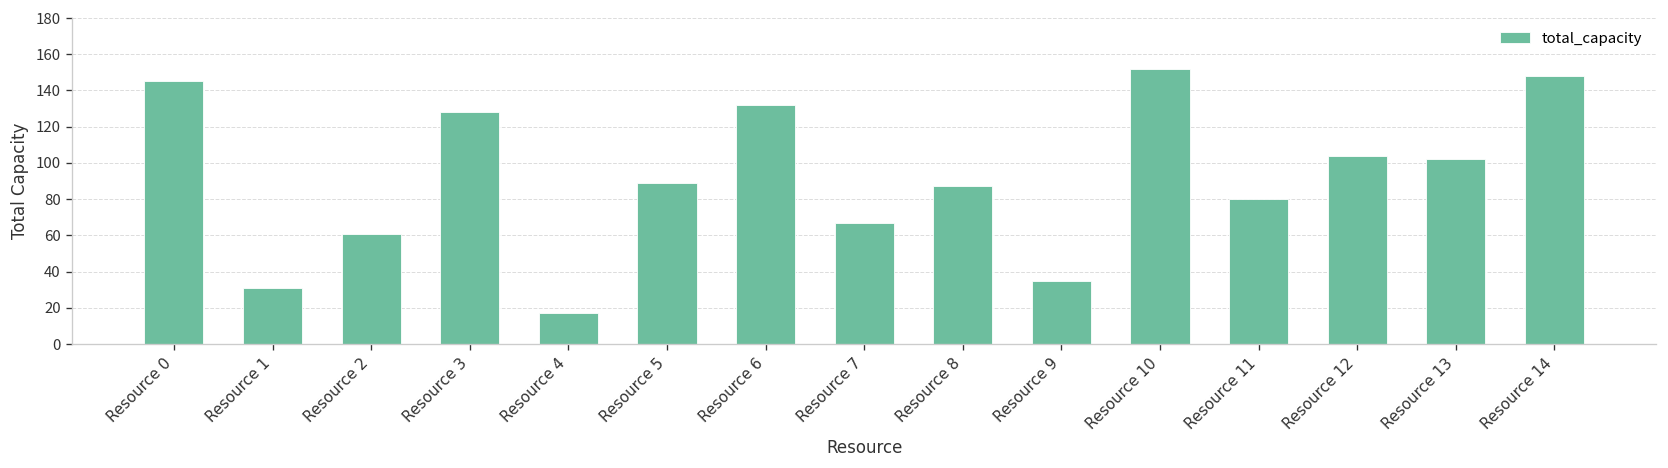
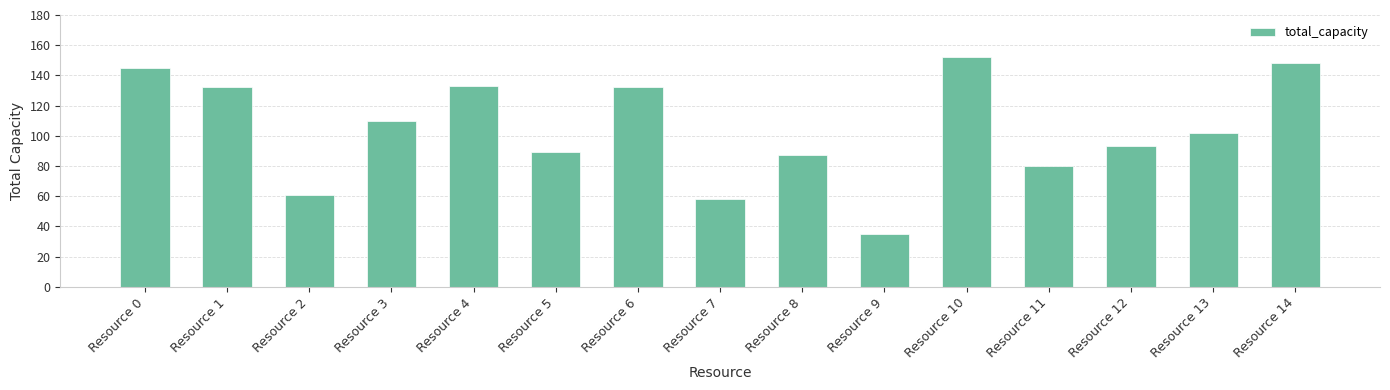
  {
    "Resource 0": 145,
-   "Resource 1": 31,
+   "Resource 1": 132,
    "Resource 2": 61,
-   "Resource 3": 128,
-   "Resource 4": 17,
+   "Resource 3": 110,
+   "Resource 4": 133,
    "Resource 5": 89,
    "Resource 6": 132,
-   "Resource 7": 67,
+   "Resource 7": 58,
    "Resource 8": 87,
    "Resource 9": 35,
    "Resource 10": 152,
    "Resource 11": 80,
-   "Resource 12": 104,
+   "Resource 12": 93,
    "Resource 13": 102,
    "Resource 14": 148
  }
